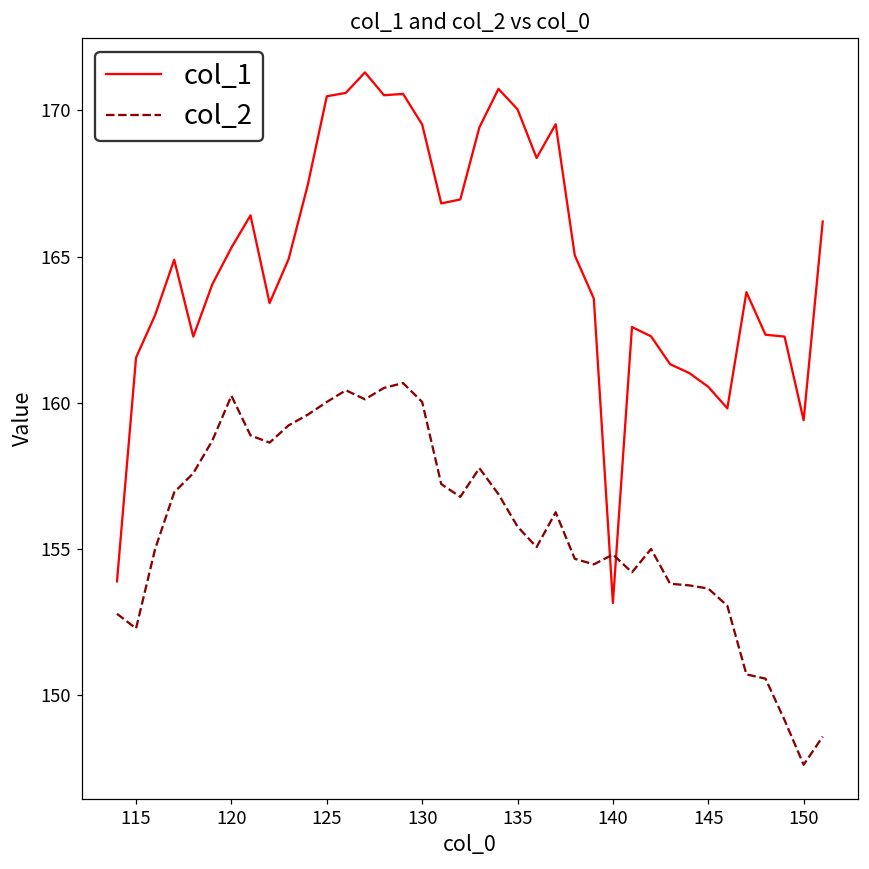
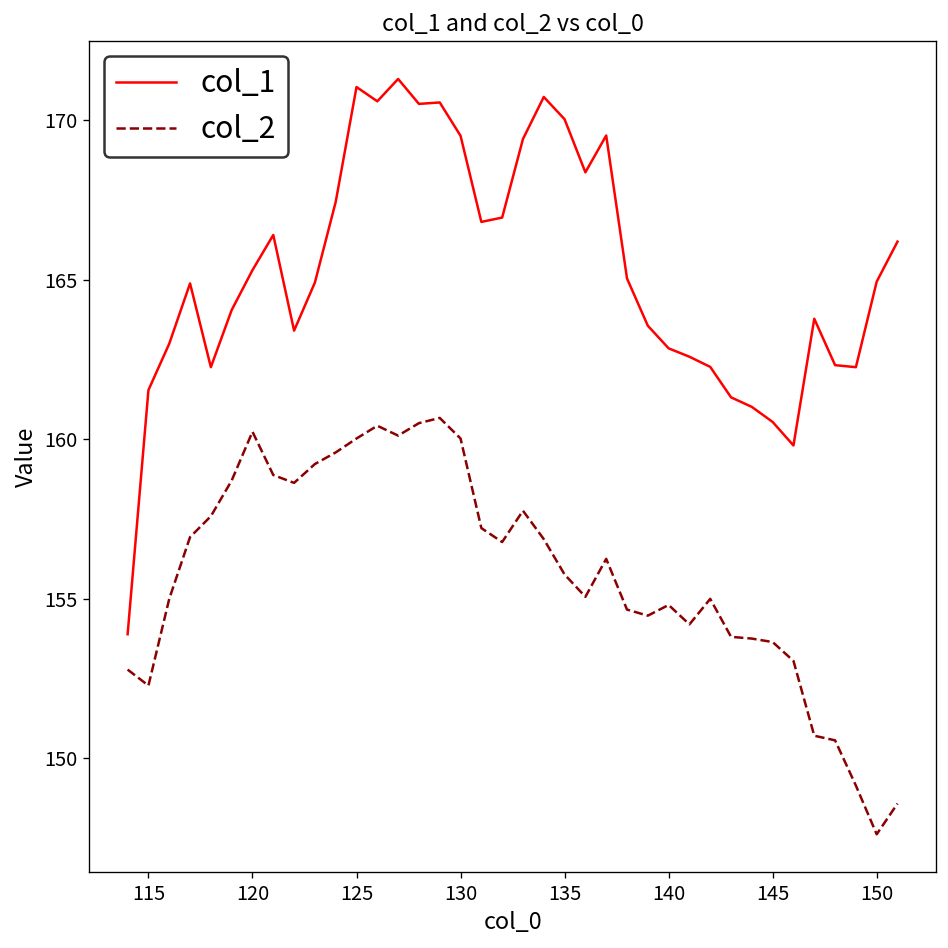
  {
    "col_1": {
      "115": 161.5,
      "120": 165.3,
-     "125": 170.5,
+     "125": 171.0,
      "130": 169.5,
      "135": 170.0,
-     "140": 153.2,
+     "140": 162.9,
      "145": 160.5,
-     "150": 159.4
+     "150": 164.9
    },
    "col_2": {
      "115": 152.3,
      "120": 160.2,
      "125": 160.0,
      "130": 160.0,
      "135": 155.8,
      "140": 154.8,
      "145": 153.6,
      "150": 147.6
    }
  }
